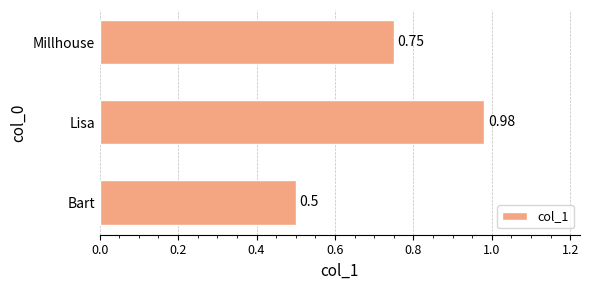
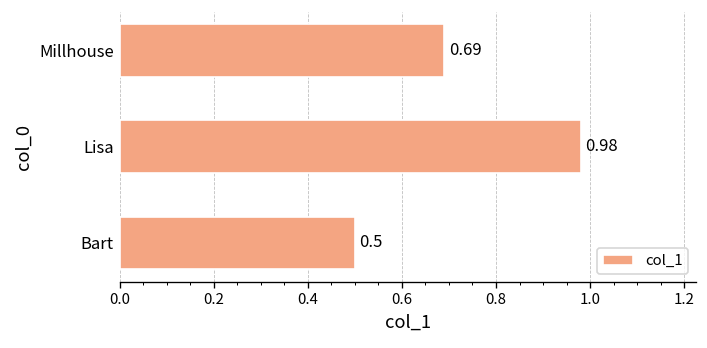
  {
-   "Millhouse": 0.75,
+   "Millhouse": 0.69,
    "Lisa": 0.98,
    "Bart": 0.5
  }
